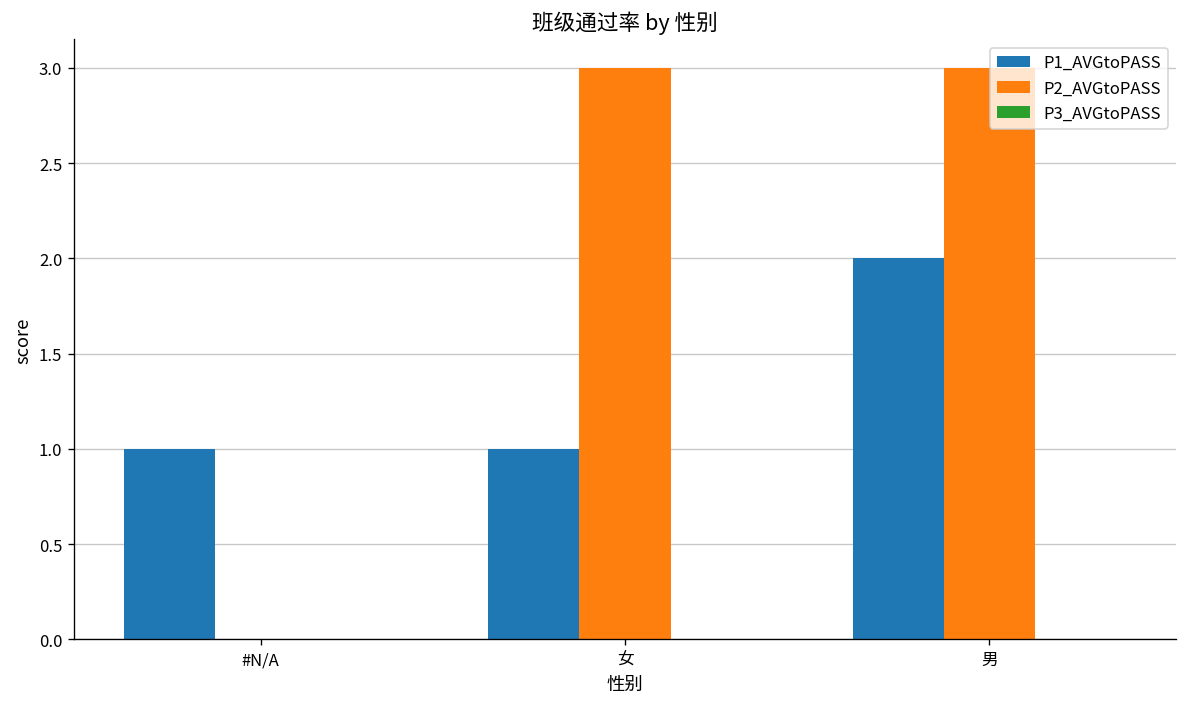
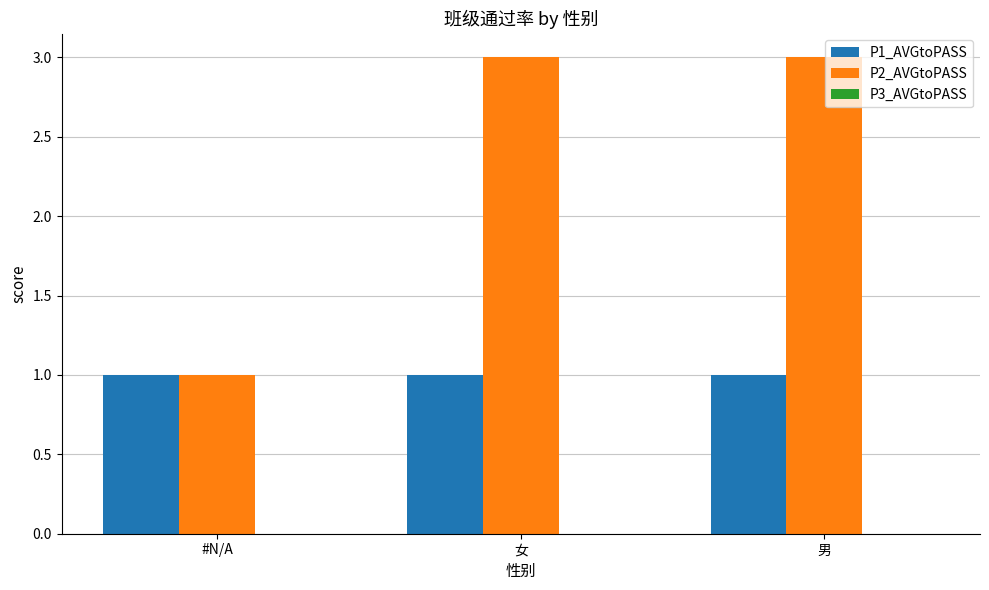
  {
    "P1_AVGtoPASS": {
      "#N/A": 1,
      "女": 1,
-     "男": 2
+     "男": 1
    },
    "P2_AVGtoPASS": {
-     "#N/A": 0,
+     "#N/A": 1,
      "女": 3,
      "男": 3
    },
    "P3_AVGtoPASS": {
      "#N/A": 0,
      "女": 0,
      "男": 0
    }
  }
